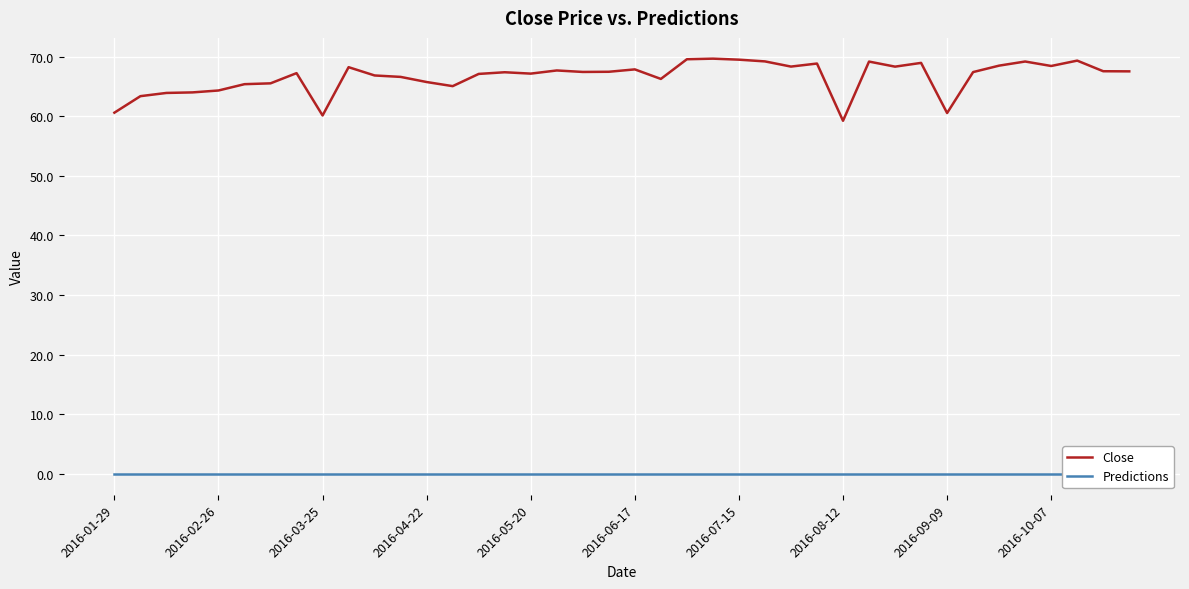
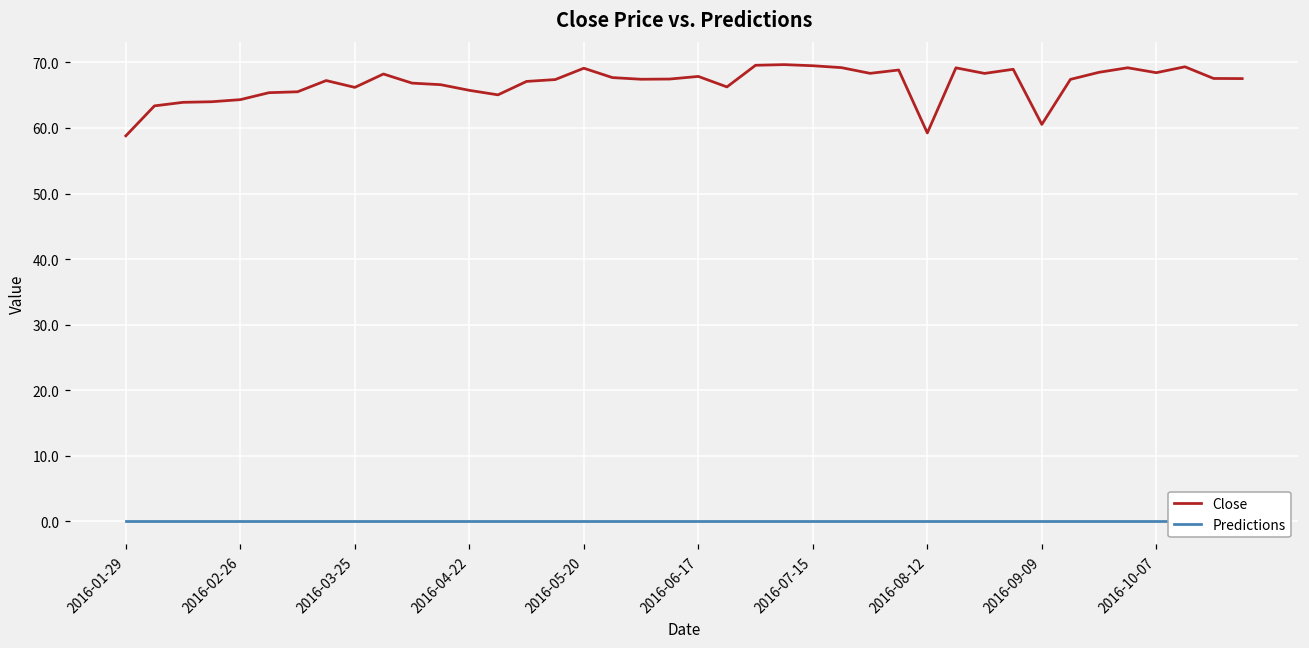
  {
    "Close": {
-     "2016-01-29": 61,
+     "2016-01-29": 59,
      "2016-02-26": 64,
-     "2016-03-25": 60,
+     "2016-03-25": 66,
      "2016-04-22": 66,
-     "2016-05-20": 67,
+     "2016-05-20": 69,
      "2016-06-17": 68,
      "2016-07-15": 69,
      "2016-08-12": 59,
      "2016-09-09": 61,
      "2016-10-07": 68
    },
    "Predictions": {
      "2016-01-29": 0,
      "2016-02-26": 0,
      "2016-03-25": 0,
      "2016-04-22": 0,
      "2016-05-20": 0,
      "2016-06-17": 0,
      "2016-07-15": 0,
      "2016-08-12": 0,
      "2016-09-09": 0,
      "2016-10-07": 0
    }
  }
